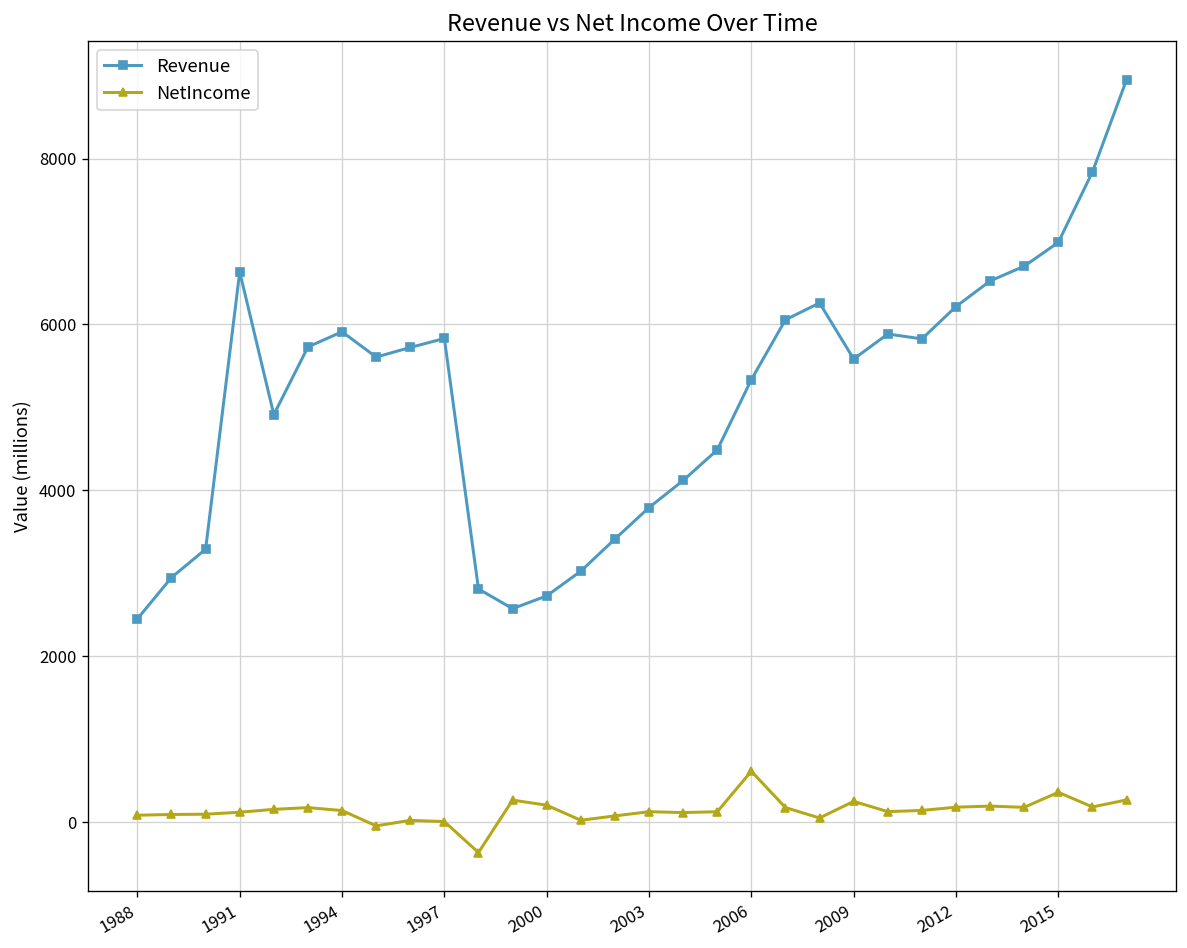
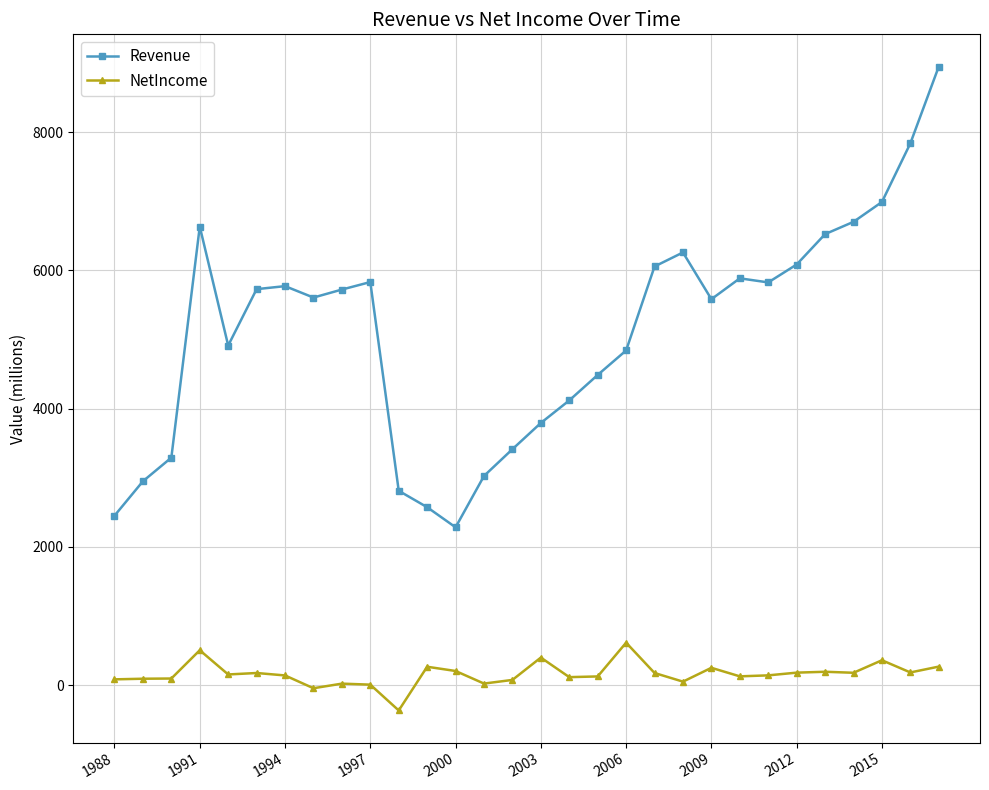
  {
    "Revenue": {
      "1988": 2500,
      "1991": 6600,
-     "1994": 5900,
+     "1994": 5800,
      "1997": 5800,
-     "2000": 2700,
+     "2000": 2300,
      "2003": 3800,
-     "2006": 5300,
+     "2006": 4800,
      "2009": 5600,
-     "2012": 6200,
+     "2012": 6100,
      "2015": 7000
    },
    "NetIncome": {
      "1988": 100,
-     "1991": 100,
+     "1991": 500,
      "1994": 100,
      "1997": 0,
      "2000": 200,
-     "2003": 100,
+     "2003": 400,
      "2006": 600,
      "2009": 300,
      "2012": 200,
      "2015": 400
    }
  }
